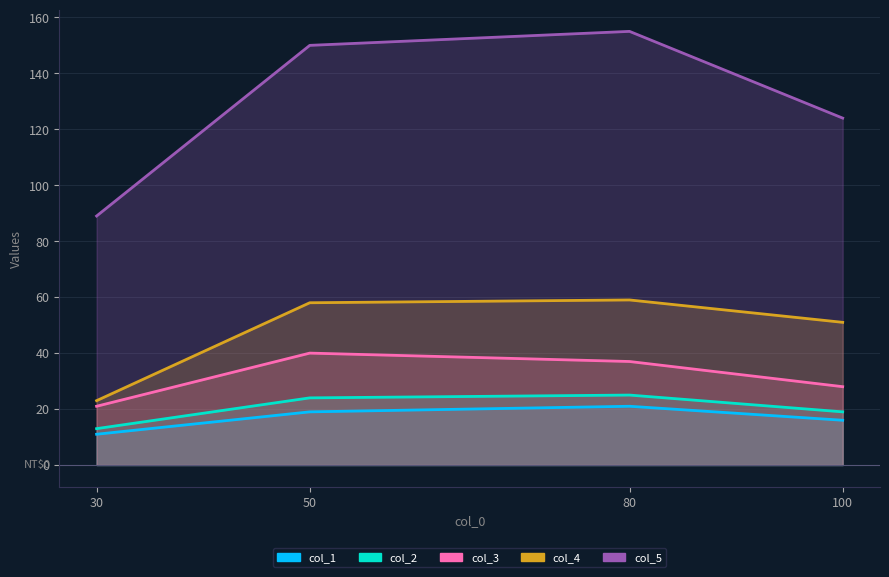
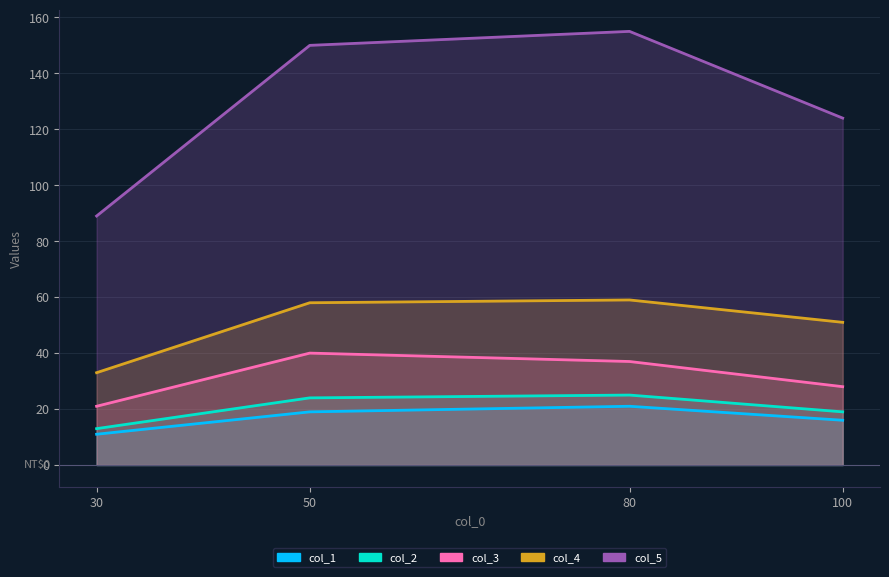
  {
    "col_4": {
-     "30": 23,
+     "30": 33,
      "50": 58,
      "80": 59,
      "100": 51
    }
  }
